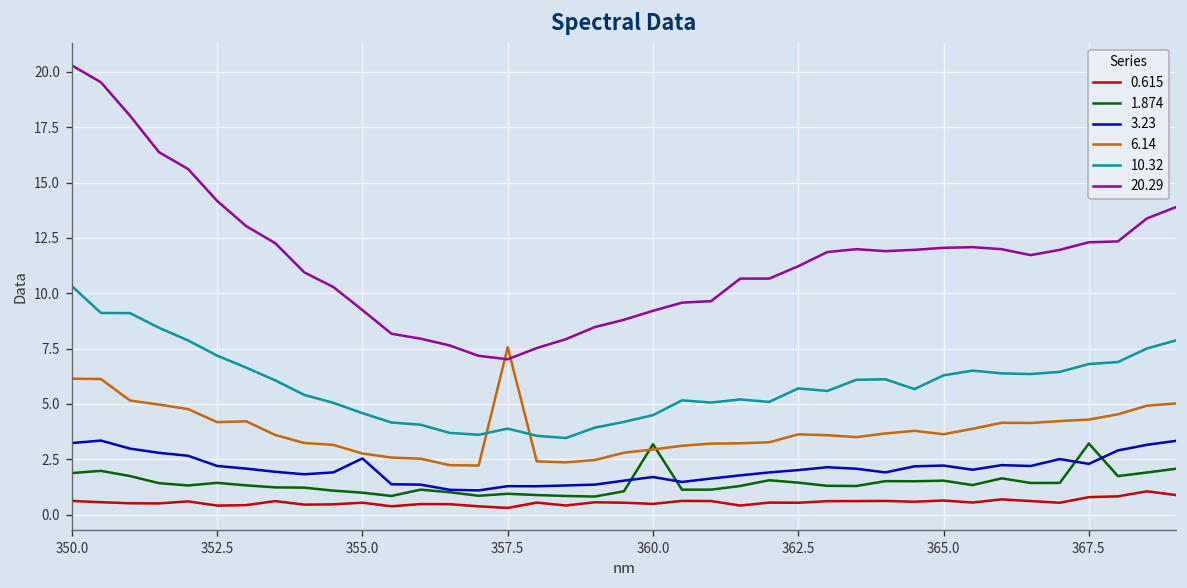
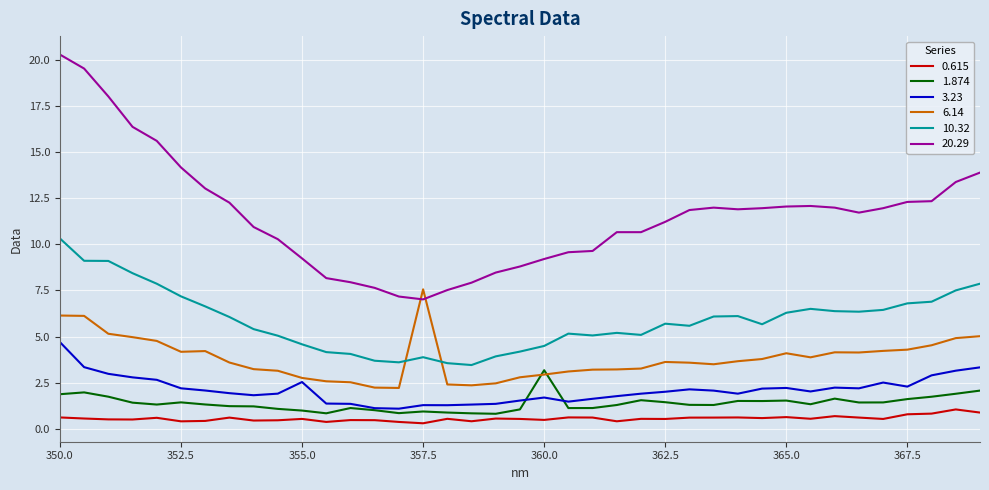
  {
    "0.615": {
      "350.0": 0.6,
      "352.5": 0.4,
      "355.0": 0.5,
      "357.5": 0.3,
      "360.0": 0.5,
      "362.5": 0.5,
      "365.0": 0.6,
      "367.5": 0.8
    },
    "1.874": {
      "350.0": 1.9,
      "352.5": 1.4,
      "355.0": 1.0,
      "357.5": 0.9,
      "360.0": 3.2,
      "362.5": 1.4,
      "365.0": 1.5,
-     "367.5": 3.2
+     "367.5": 1.6
    },
    "3.23": {
-     "350.0": 3.2,
+     "350.0": 4.7,
      "352.5": 2.2,
      "355.0": 2.5,
      "357.5": 1.3,
      "360.0": 1.7,
      "362.5": 2.0,
      "365.0": 2.2,
      "367.5": 2.3
    },
    "6.14": {
      "350.0": 6.1,
      "352.5": 4.2,
      "355.0": 2.8,
      "357.5": 7.6,
      "360.0": 2.9,
      "362.5": 3.6,
-     "365.0": 3.6,
+     "365.0": 4.1,
      "367.5": 4.3
    },
    "10.32": {
      "350.0": 10.3,
      "352.5": 7.2,
      "355.0": 4.6,
      "357.5": 3.9,
      "360.0": 4.5,
      "362.5": 5.7,
      "365.0": 6.3,
      "367.5": 6.8
    },
    "20.29": {
      "350.0": 20.3,
      "352.5": 14.2,
      "355.0": 9.2,
      "357.5": 7.0,
      "360.0": 9.2,
      "362.5": 11.2,
      "365.0": 12.1,
      "367.5": 12.3
    }
  }
